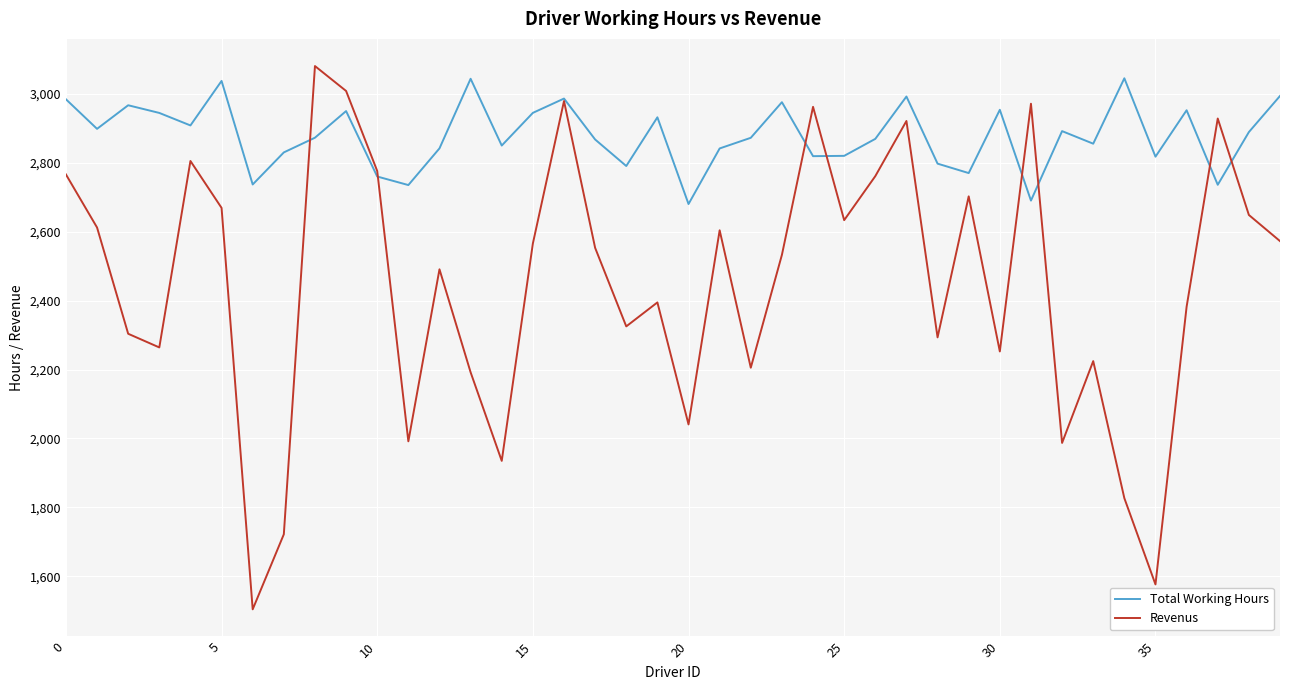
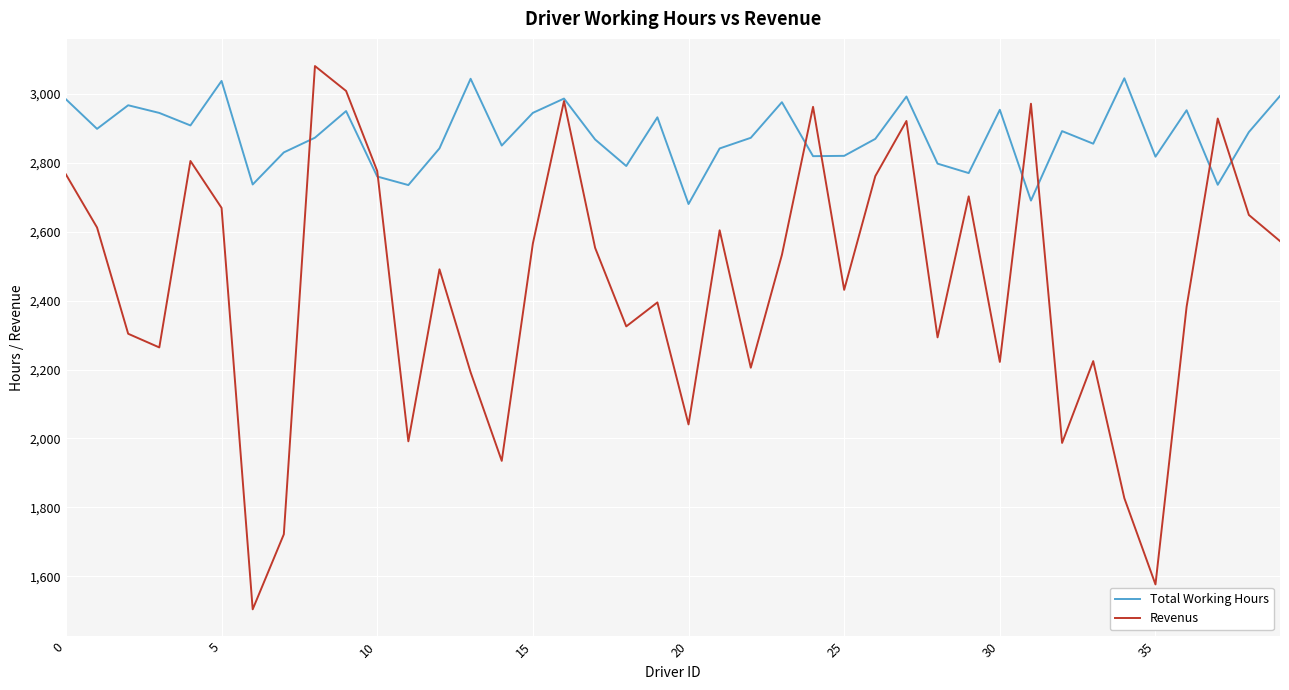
  {
    "Total Working Hours": {
      "0": "2,980",
      "5": "3,040",
      "10": "2,760",
      "15": "2,950",
      "20": "2,680",
      "25": "2,820",
      "30": "2,950",
      "35": "2,820"
    },
    "Revenus": {
      "0": "2,770",
      "5": "2,670",
      "10": "2,780",
      "15": "2,570",
      "20": "2,040",
-     "25": "2,630",
-     "30": "2,250",
+     "25": "2,430",
+     "30": "2,220",
      "35": "1,580"
    }
  }
